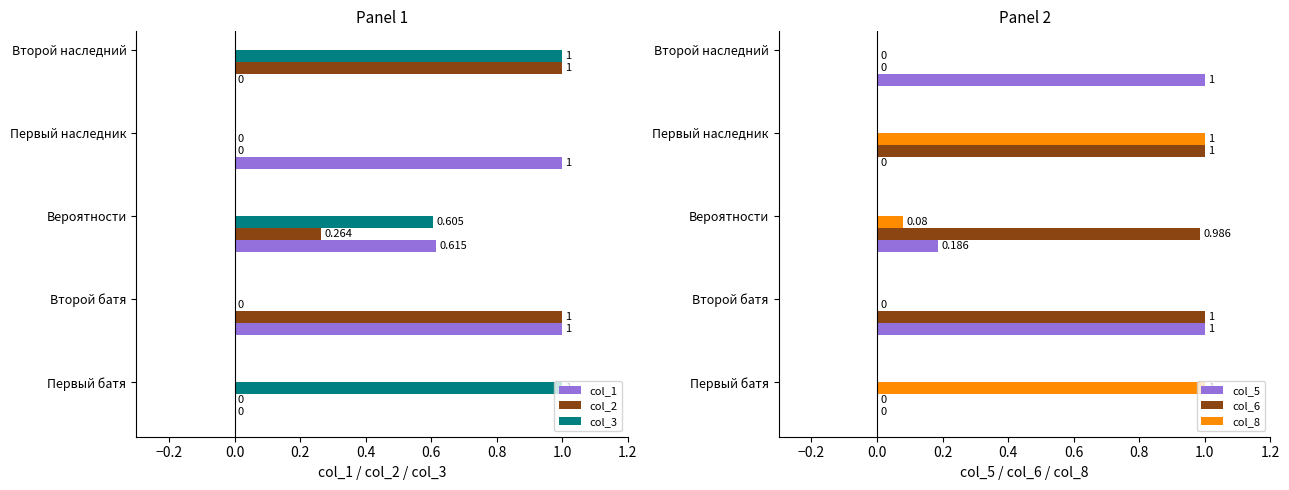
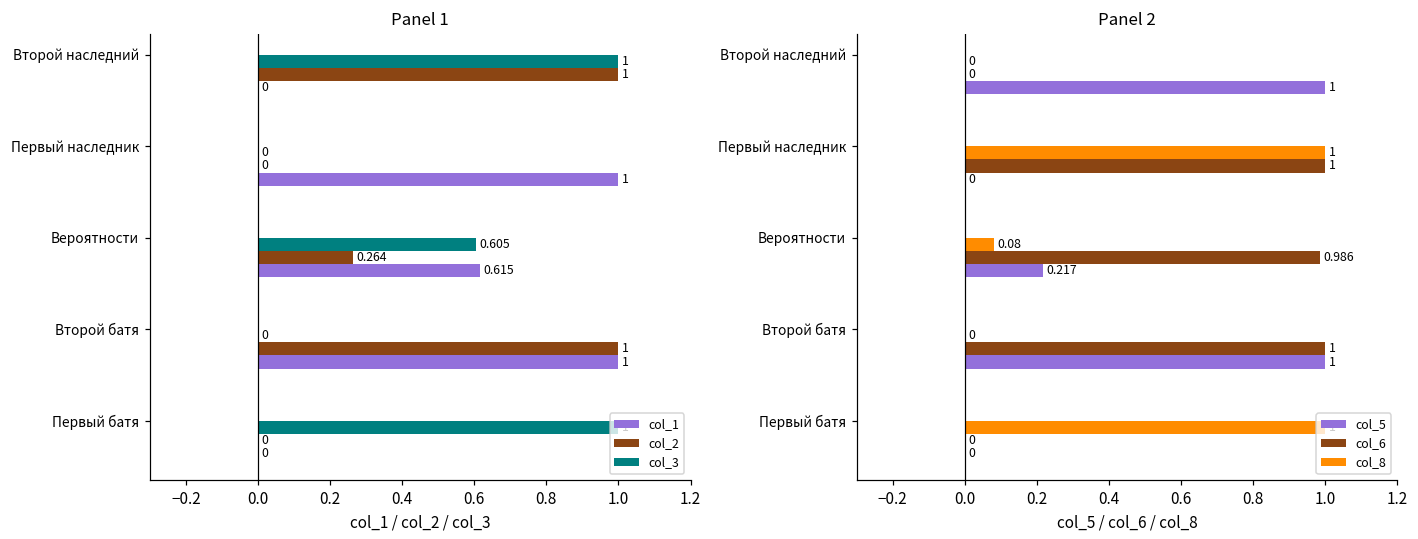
  {
    "Panel 1": {
      "col_1": {
        "Второй наследний": 0,
        "Первый наследник": 1,
        "Вероятности": 0.615,
        "Второй батя": 1,
        "Первый батя": 0
      },
      "col_2": {
        "Второй наследний": 1,
        "Первый наследник": 0,
        "Вероятности": 0.264,
        "Второй батя": 1,
        "Первый батя": 0
      },
      "col_3": {
        "Второй наследний": 1,
        "Первый наследник": 0,
        "Вероятности": 0.605,
        "Второй батя": 0
      }
    },
    "Panel 2": {
      "col_5": {
        "Второй наследний": 1,
        "Первый наследник": 0,
-       "Вероятности": 0.186,
+       "Вероятности": 0.217,
        "Второй батя": 1,
        "Первый батя": 0
      },
      "col_6": {
        "Второй наследний": 0,
        "Первый наследник": 1,
        "Вероятности": 0.986,
        "Второй батя": 1,
        "Первый батя": 0
      },
      "col_8": {
        "Второй наследний": 0,
        "Первый наследник": 1,
        "Вероятности": 0.08,
        "Второй батя": 0
      }
    }
  }
